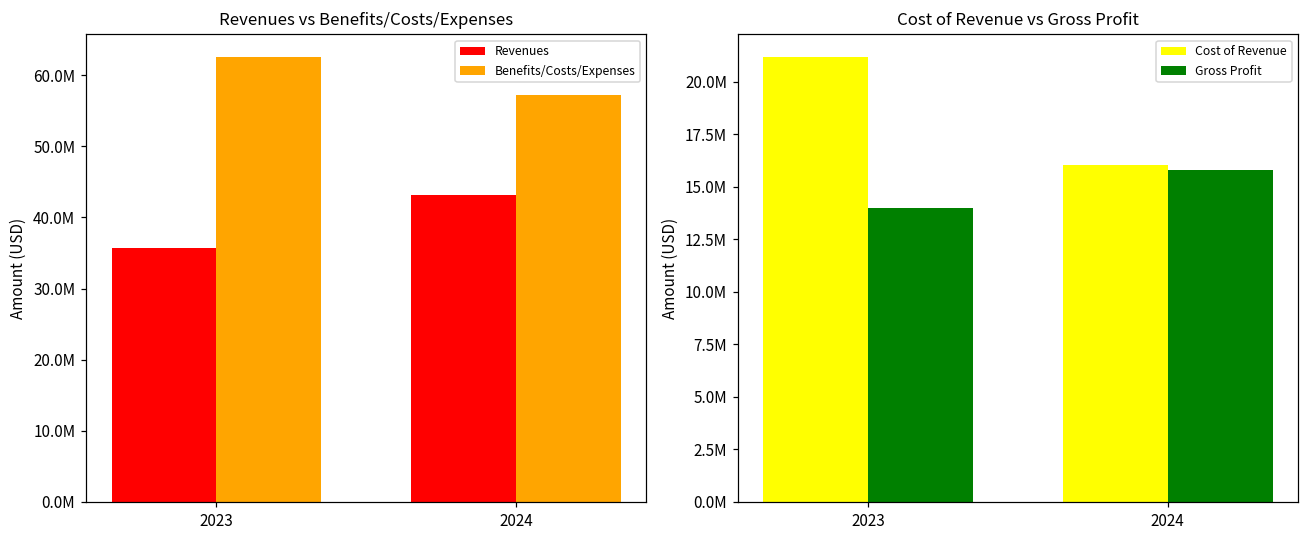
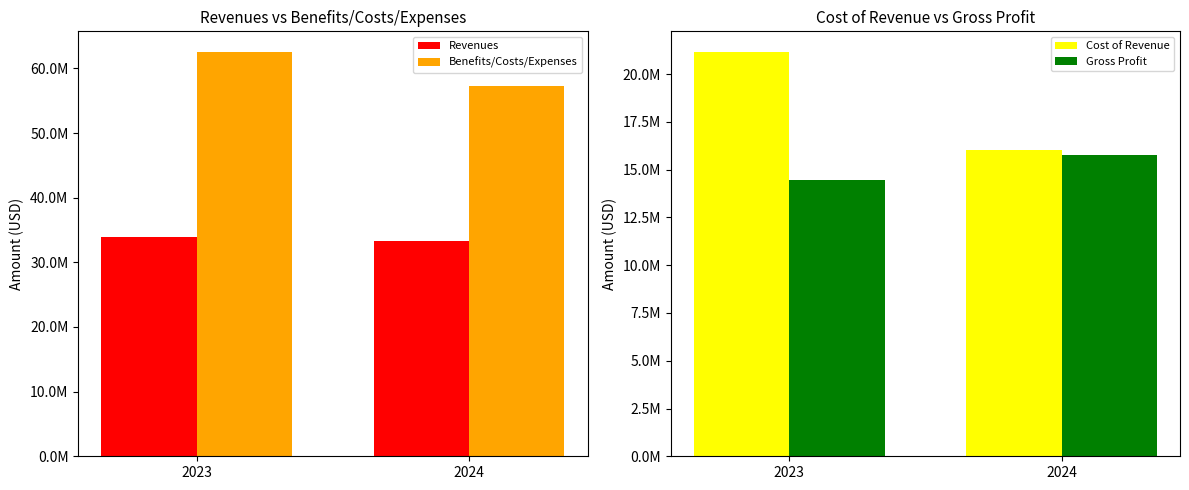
  {
    "Revenues vs Benefits/Costs/Expenses": {
      "Revenues": {
-       "2023": 36000000,
-       "2024": 43000000
+       "2023": 34000000,
+       "2024": 33000000
      },
      "Benefits/Costs/Expenses": {
        "2023": 63000000,
        "2024": 57000000
      }
    },
    "Cost of Revenue vs Gross Profit": {
      "Cost of Revenue": {
        "2023": 21200000,
        "2024": 16000000
      },
      "Gross Profit": {
-       "2023": 14000000,
+       "2023": 14500000,
        "2024": 15800000
      }
    }
  }
